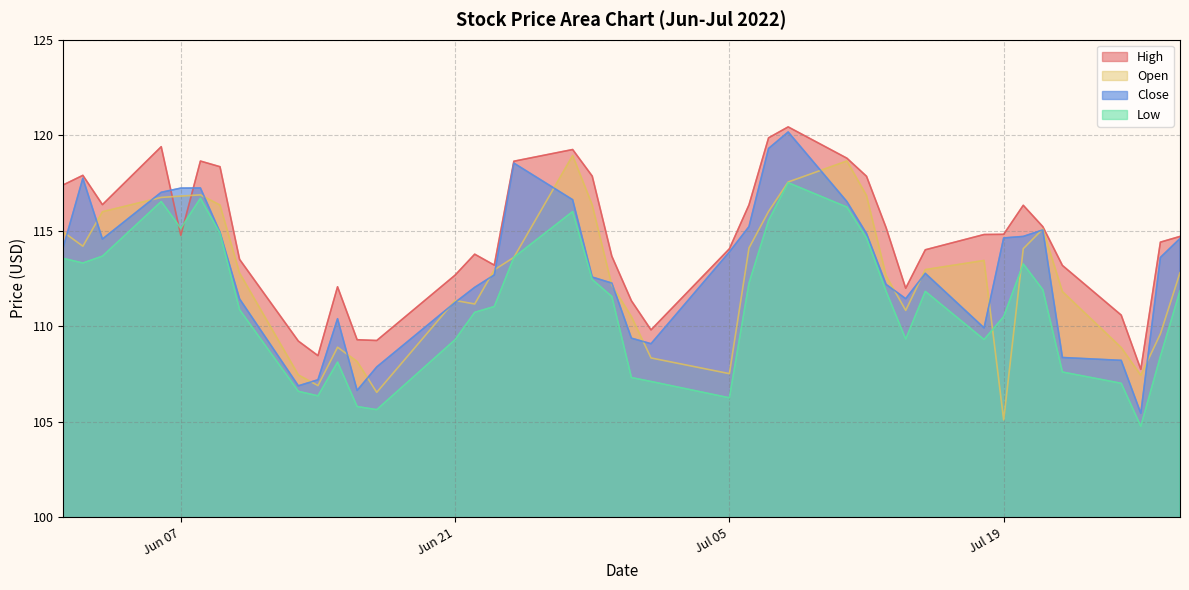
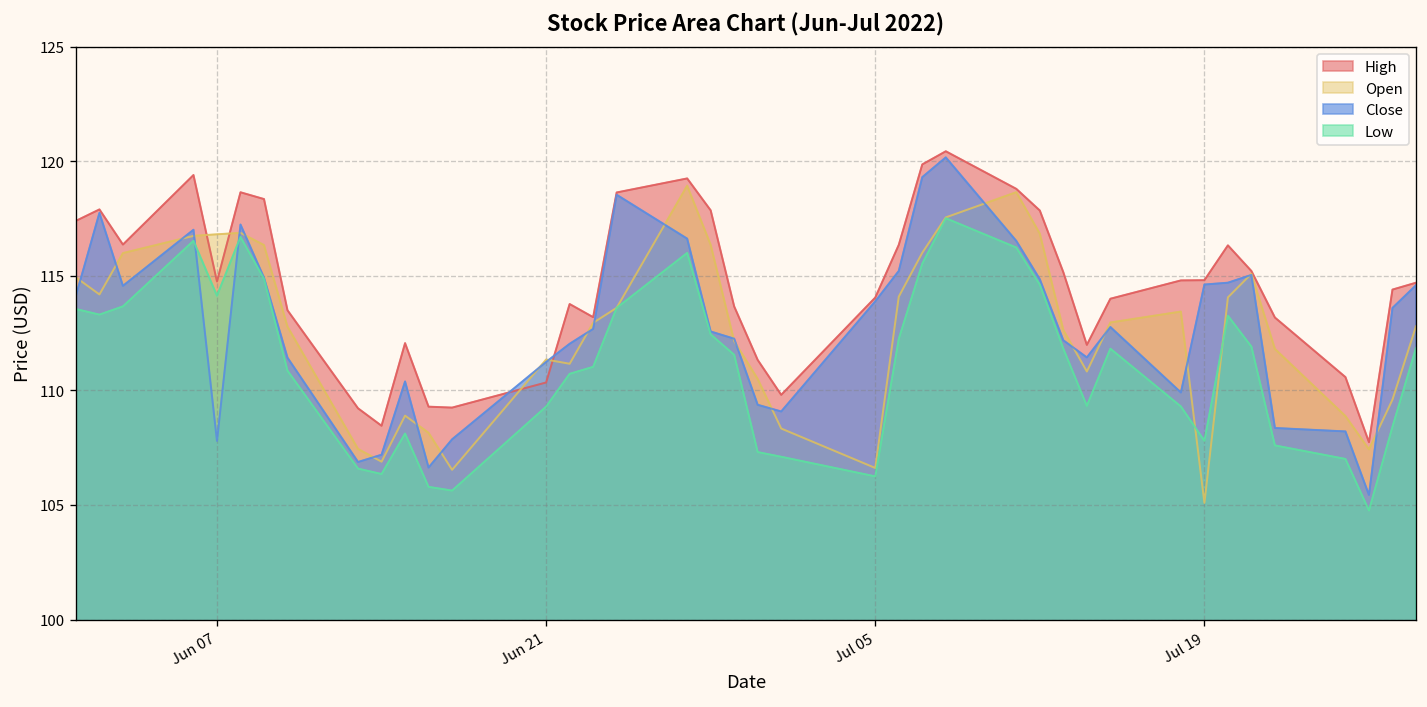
  {
    "High": {
      "Jun 07": 114.8,
-     "Jun 21": 112.7,
+     "Jun 21": 110.3,
      "Jul 05": 114.1,
      "Jul 19": 114.8
    },
    "Open": {
      "Jun 07": 116.8,
-     "Jul 05": 107.5,
+     "Jul 05": 106.6,
      "Jul 19": 105.1
    },
    "Close": {
-     "Jun 07": 117.2,
+     "Jun 07": 107.8,
      "Jul 05": 113.9,
      "Jul 19": 114.6
    },
    "Low": {
-     "Jun 07": 115.1,
+     "Jun 07": 114.1,
      "Jun 21": 109.3,
      "Jul 05": 106.2,
-     "Jul 19": 110.5
+     "Jul 19": 107.8
    }
  }
